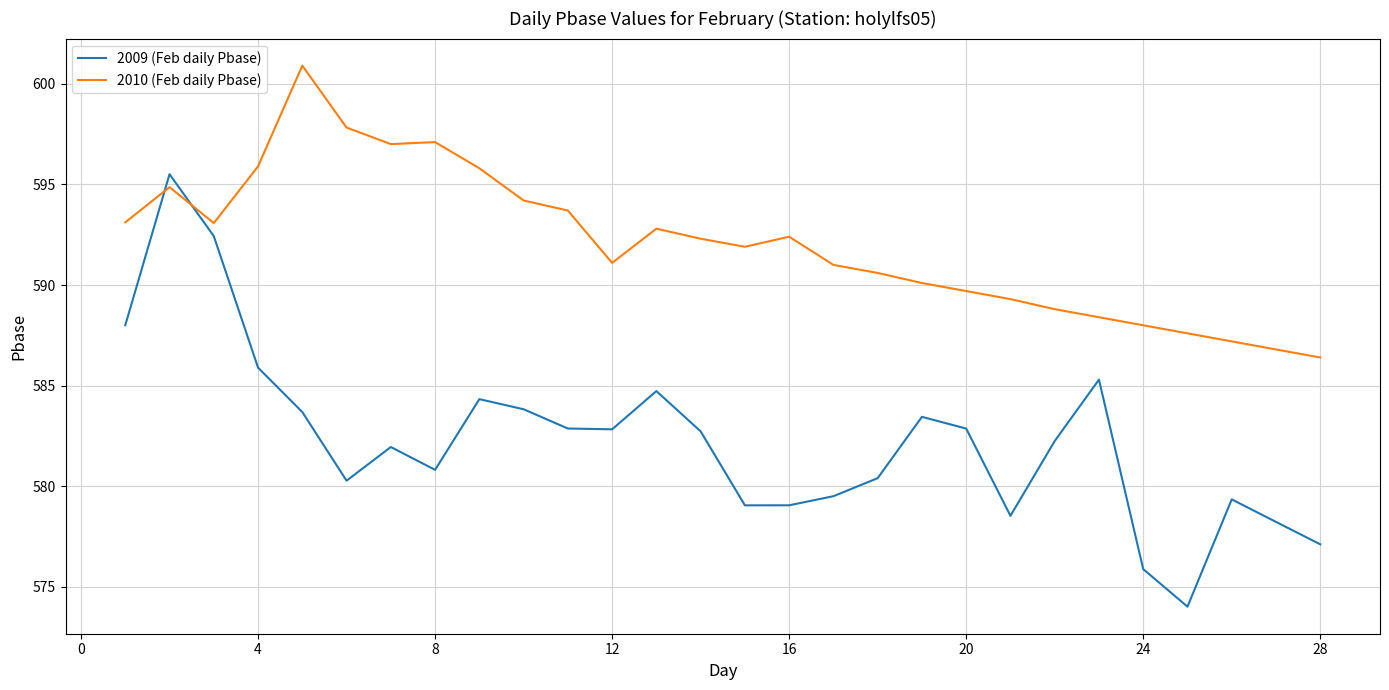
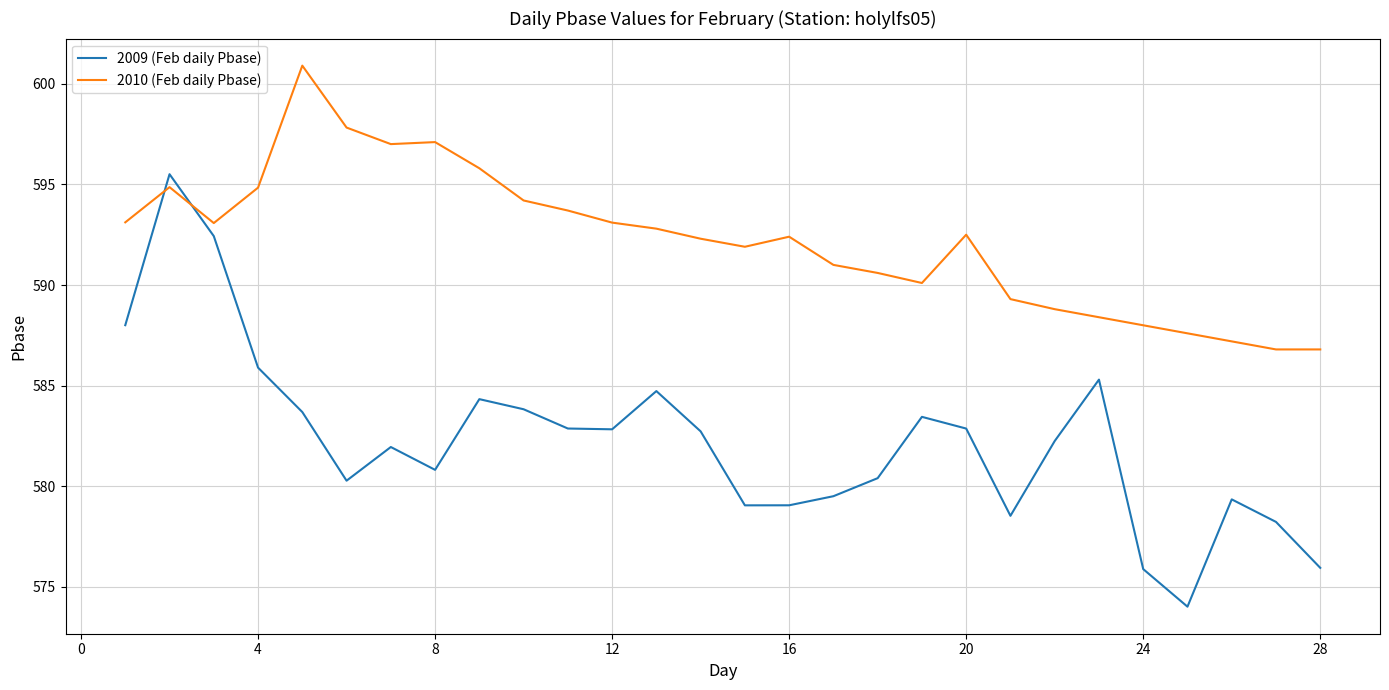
  {
    "2009 (Feb daily Pbase)": {
      "4": 585.9,
      "8": 580.8,
      "12": 582.8,
      "16": 579.1,
      "20": 582.9,
      "24": 575.9,
-     "28": 577.1
+     "28": 575.9
    },
    "2010 (Feb daily Pbase)": {
-     "4": 595.9,
+     "4": 594.8,
      "8": 597.1,
-     "12": 591.1,
+     "12": 593.1,
      "16": 592.4,
-     "20": 589.7,
+     "20": 592.5,
      "24": 588.0,
-     "28": 586.4
+     "28": 586.8
    }
  }
